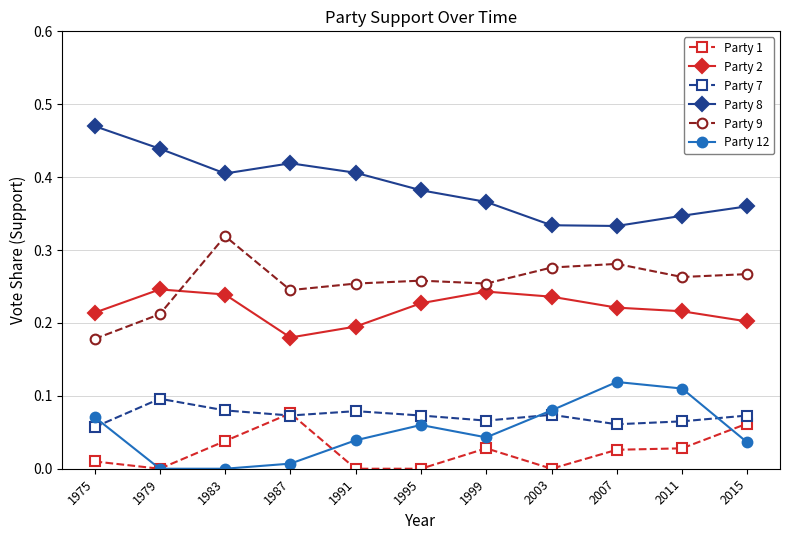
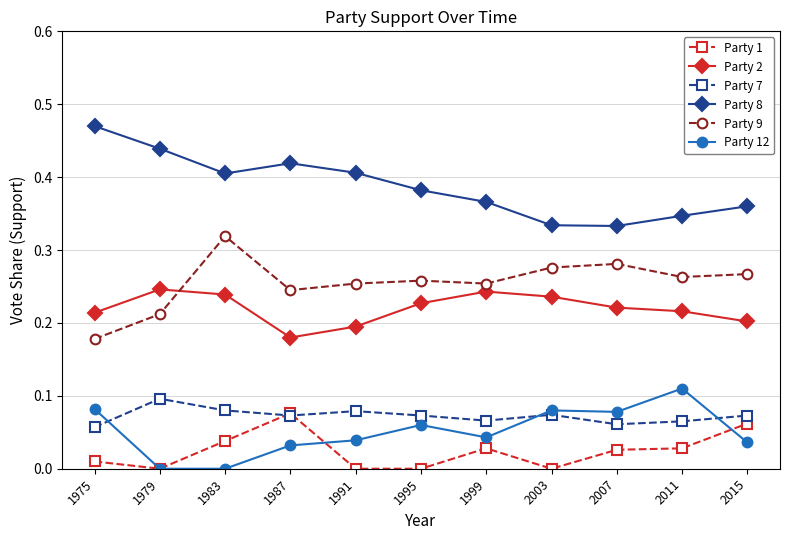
  {
    "Party 9": {
      "1975": 0.18,
      "1979": 0.21,
      "1983": 0.32,
      "1987": 0.25,
      "1991": 0.25,
      "1995": 0.26,
      "1999": 0.25,
      "2003": 0.28,
      "2007": 0.28,
      "2011": 0.26,
      "2015": 0.27
    },
    "Party 12": {
-     "1975": 0.07,
+     "1975": 0.08,
      "1983": 0.00,
-     "1987": 0.01,
+     "1987": 0.03,
      "1991": 0.04,
      "1995": 0.06,
      "1999": 0.04,
      "2003": 0.08,
-     "2007": 0.12,
+     "2007": 0.08,
      "2011": 0.11,
      "2015": 0.04
    }
  }
